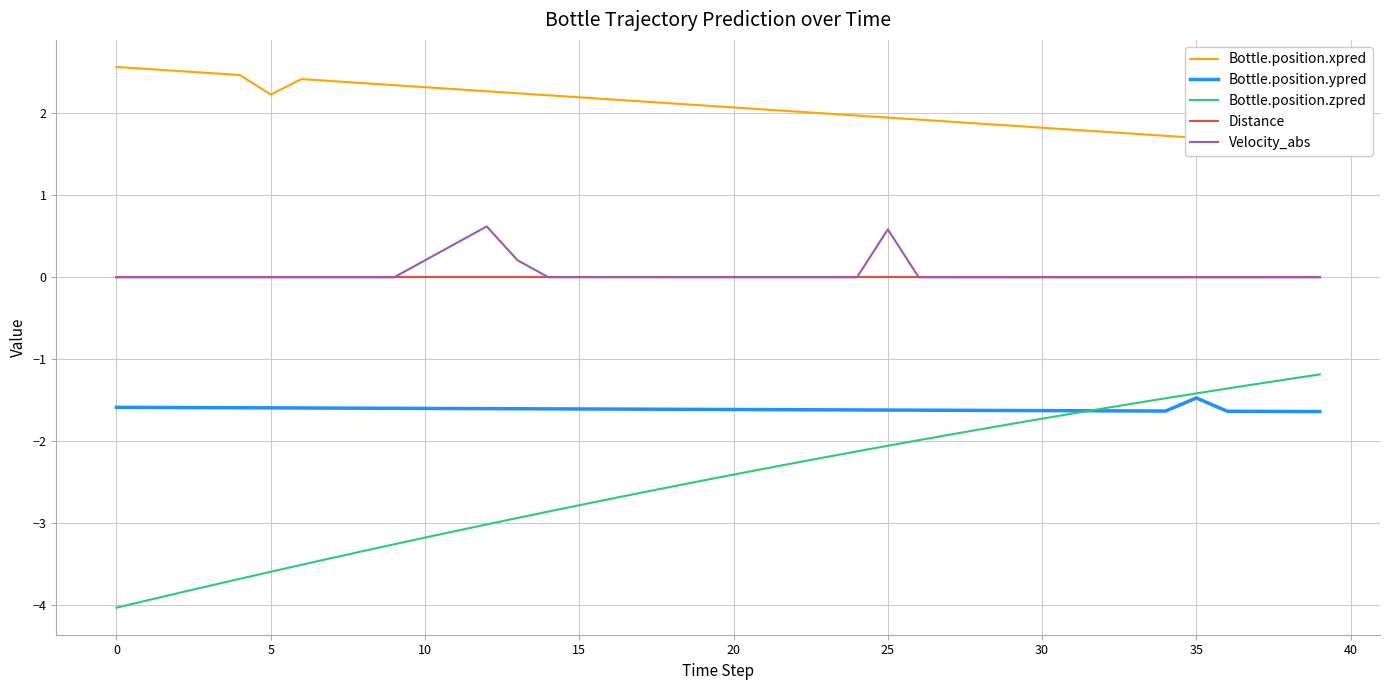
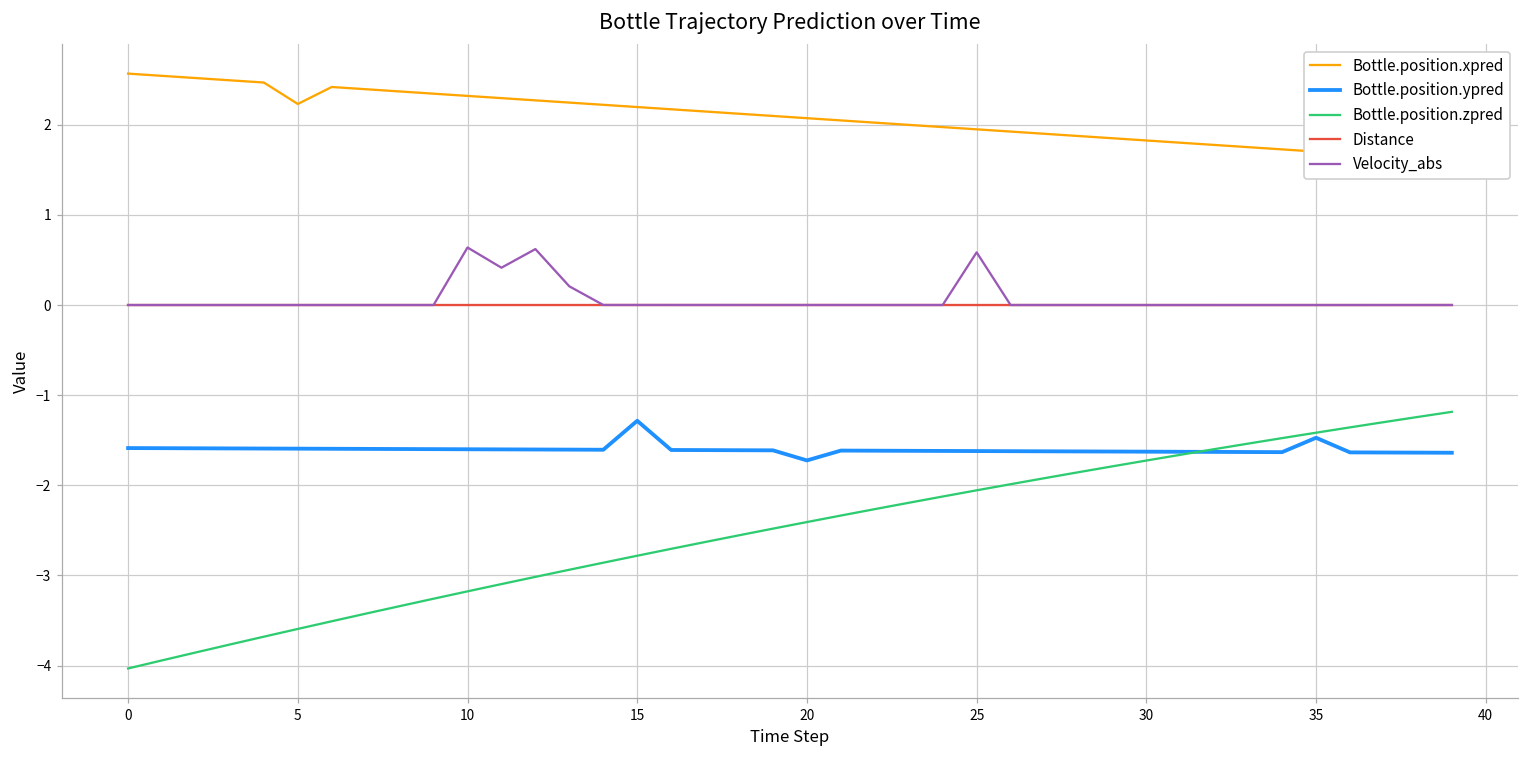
  {
    "Bottle.position.xpred": {
      "0": 2.6,
      "5": 2.2,
      "10": 2.3,
      "15": 2.2,
      "20": 2.1,
      "25": 1.9,
      "30": 1.8
    },
    "Bottle.position.ypred": {
      "0": -1.6,
      "5": -1.6,
      "10": -1.6,
-     "15": -1.6,
-     "20": -1.6,
+     "15": -1.3,
+     "20": -1.7,
      "25": -1.6,
      "30": -1.6,
      "35": -1.5
    },
    "Bottle.position.zpred": {
      "0": -4.0,
      "5": -3.6,
      "10": -3.2,
      "15": -2.8,
      "20": -2.4,
      "25": -2.1,
      "30": -1.7,
      "35": -1.4
    },
    "Distance": {
      "10": 0.0,
      "25": 0.0
    },
    "Velocity_abs": {
-     "10": 0.2,
+     "10": 0.6,
      "25": 0.6
    }
  }
